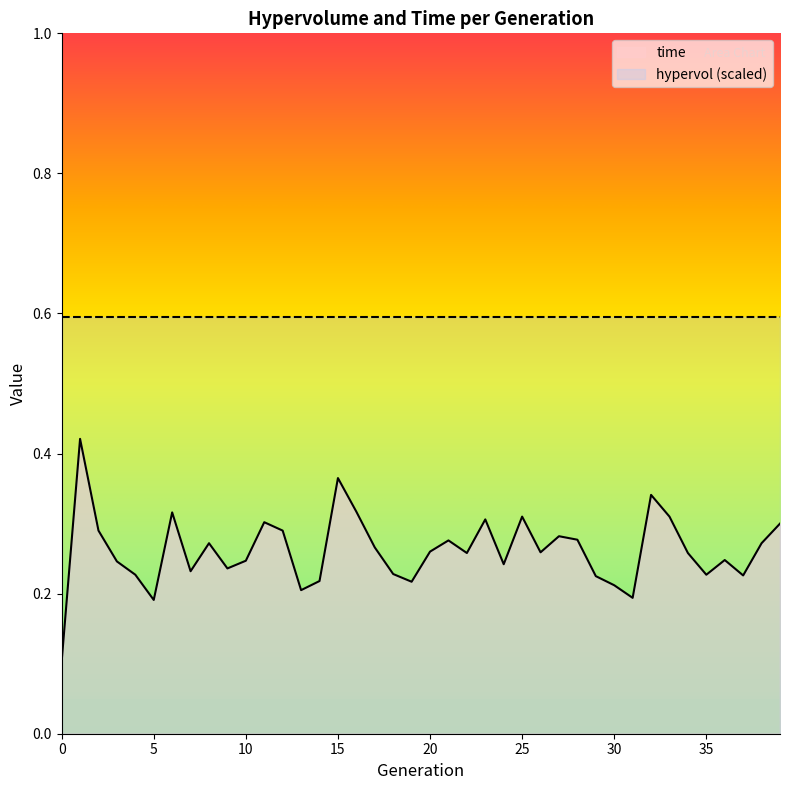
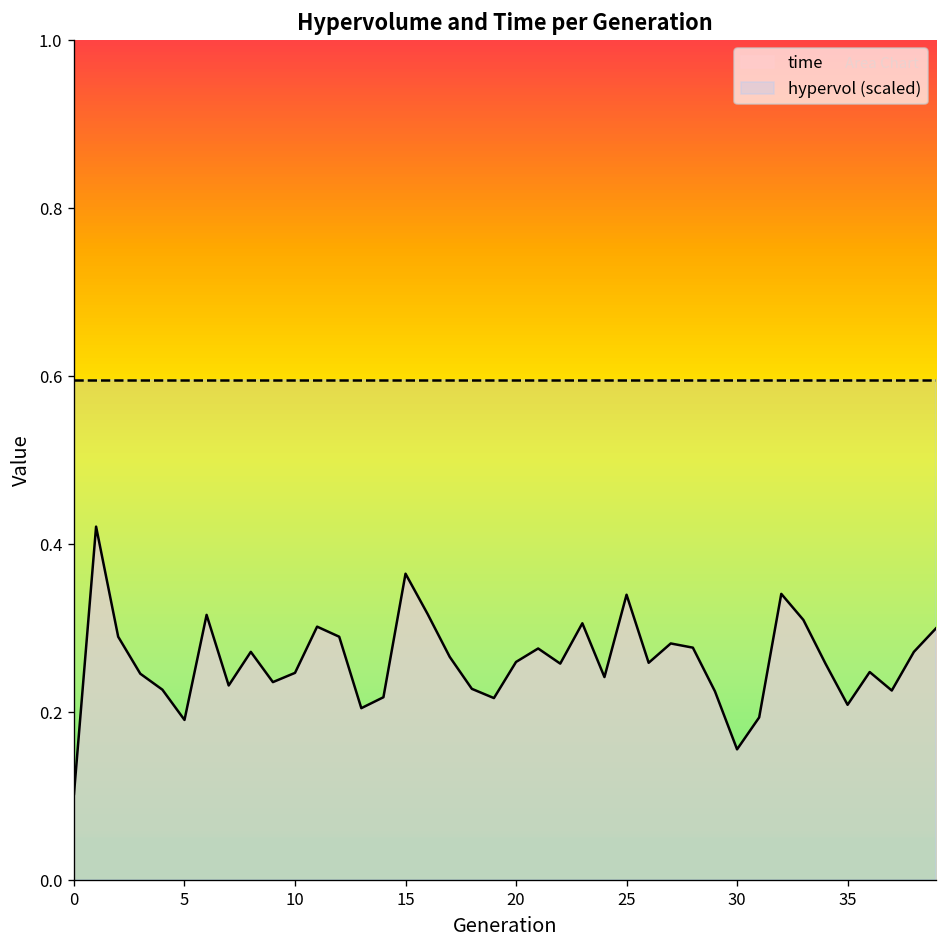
  {
    "time": {
      "0": 0.10,
      "5": 0.19,
      "10": 0.25,
      "15": 0.37,
      "20": 0.26,
-     "25": 0.31,
-     "30": 0.21,
-     "35": 0.23
+     "25": 0.34,
+     "30": 0.16,
+     "35": 0.21
    },
    "hypervol (scaled)": {
      "0": 0.60,
      "5": 0.60,
      "10": 0.60,
      "15": 0.60,
      "20": 0.60,
      "25": 0.60,
      "30": 0.60,
      "35": 0.60
    }
  }
